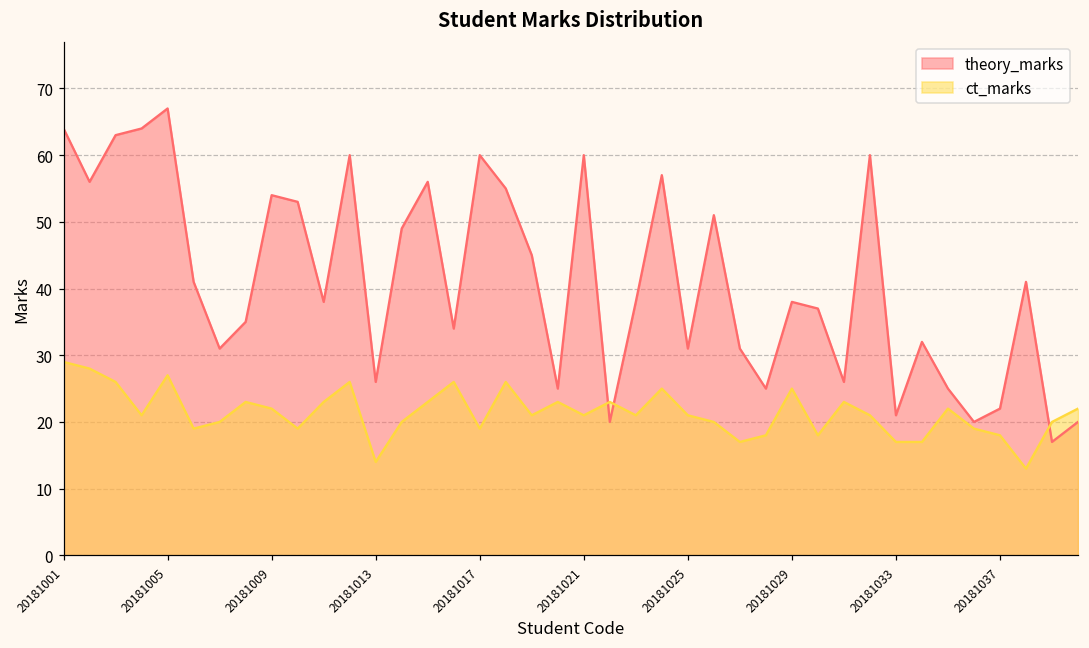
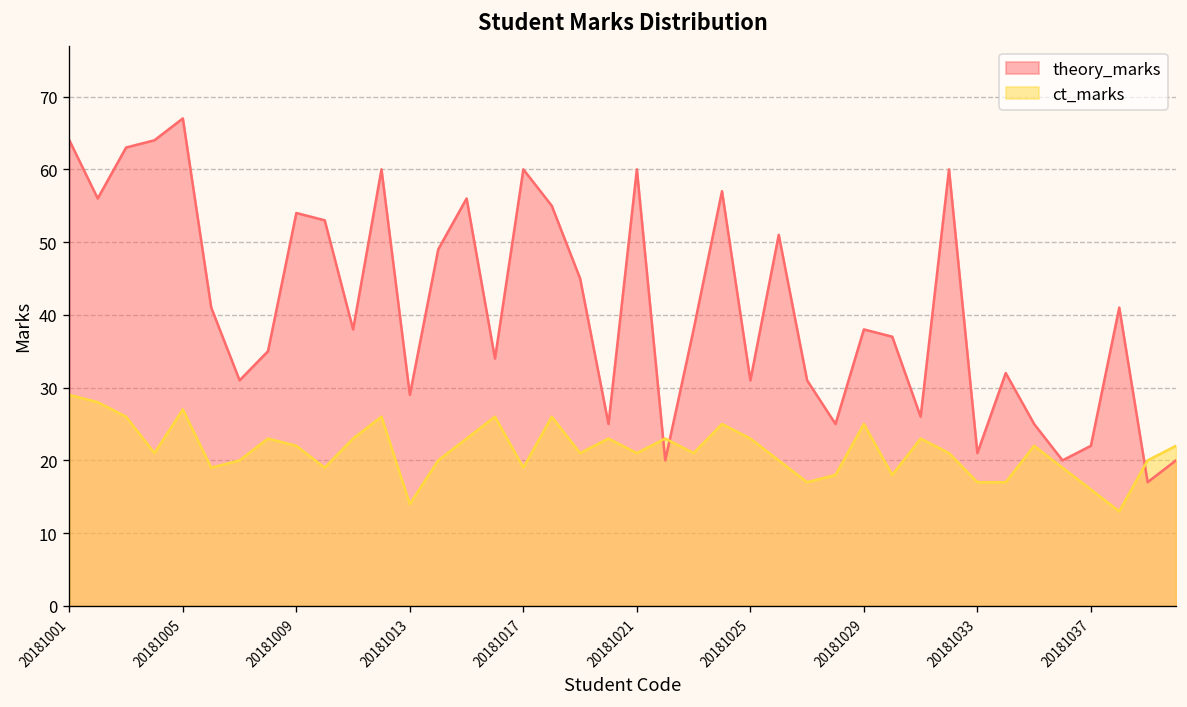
  {
    "theory_marks": {
      "20181001": 64,
      "20181005": 67,
      "20181009": 54,
-     "20181013": 26,
+     "20181013": 29,
      "20181017": 60,
      "20181021": 60,
      "20181025": 31,
      "20181029": 38,
      "20181033": 21,
      "20181037": 22
    },
    "ct_marks": {
      "20181001": 29,
      "20181005": 27,
      "20181009": 22,
      "20181013": 14,
      "20181017": 19,
      "20181021": 21,
-     "20181025": 21,
+     "20181025": 23,
      "20181029": 25,
      "20181033": 17,
-     "20181037": 18
+     "20181037": 16
    }
  }
